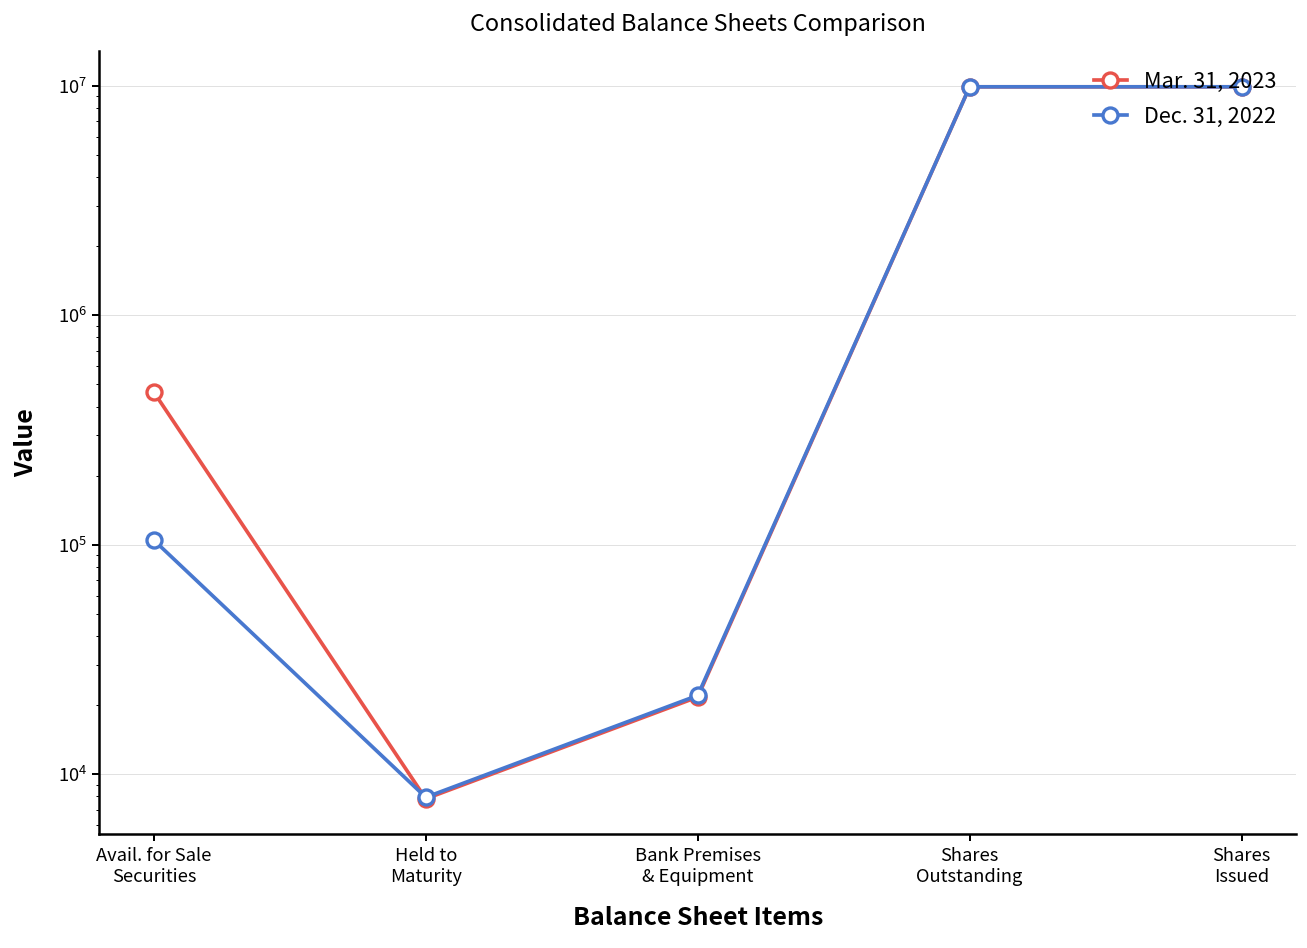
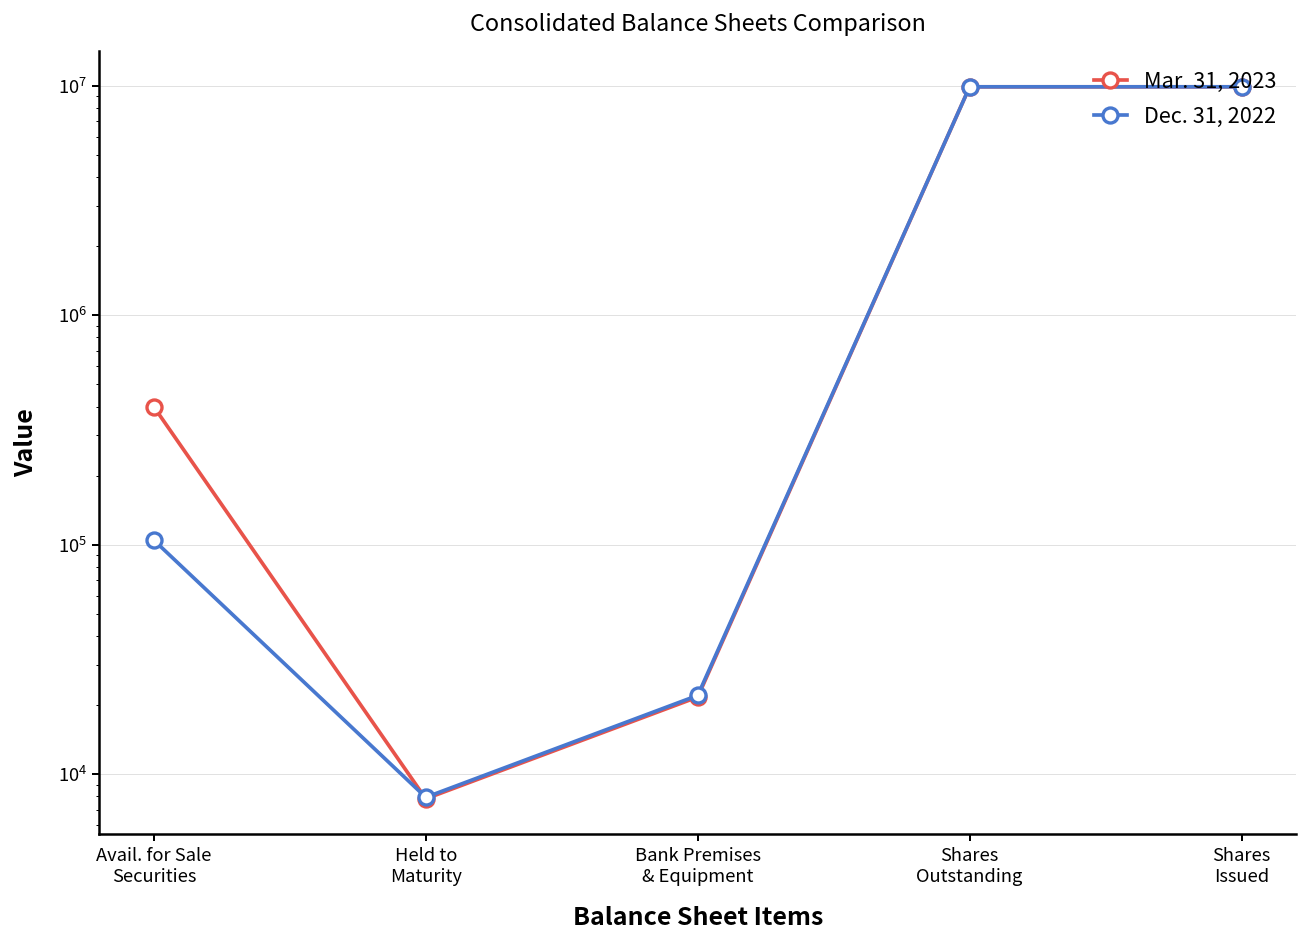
  {
    "Mar. 31, 2023": {
-     "Avail. for Sale Securities": 460000
+     "Avail. for Sale Securities": 400000
    },
    "Dec. 31, 2022": {
      "Avail. for Sale Securities": 100000
    }
  }
